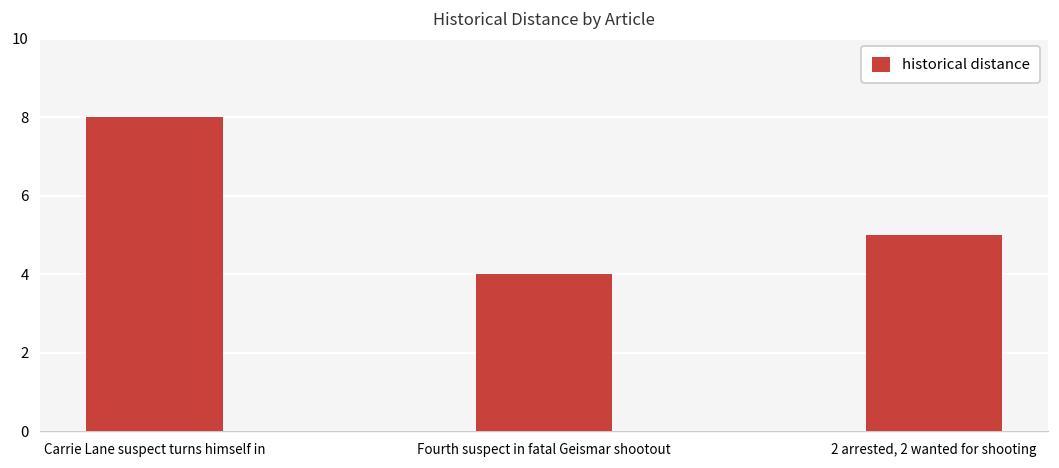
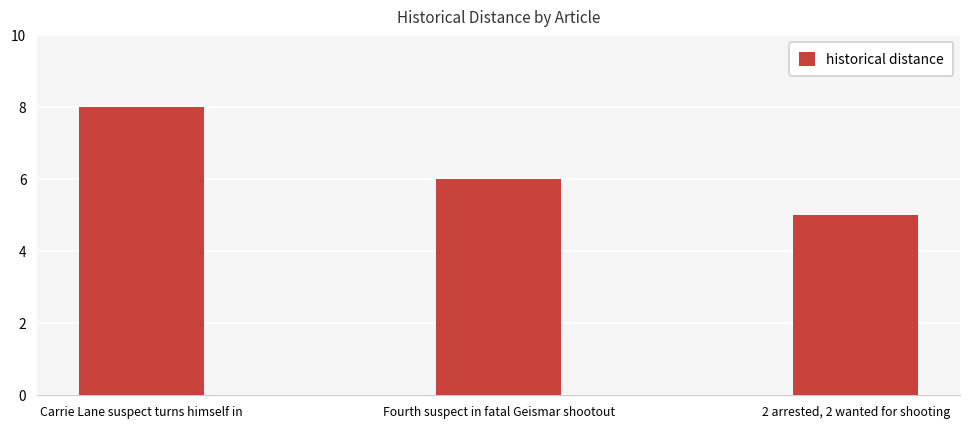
  {
    "Carrie Lane suspect turns himself in": 8,
-   "Fourth suspect in fatal Geismar shootout": 4,
+   "Fourth suspect in fatal Geismar shootout": 6,
    "2 arrested, 2 wanted for shooting": 5
  }
